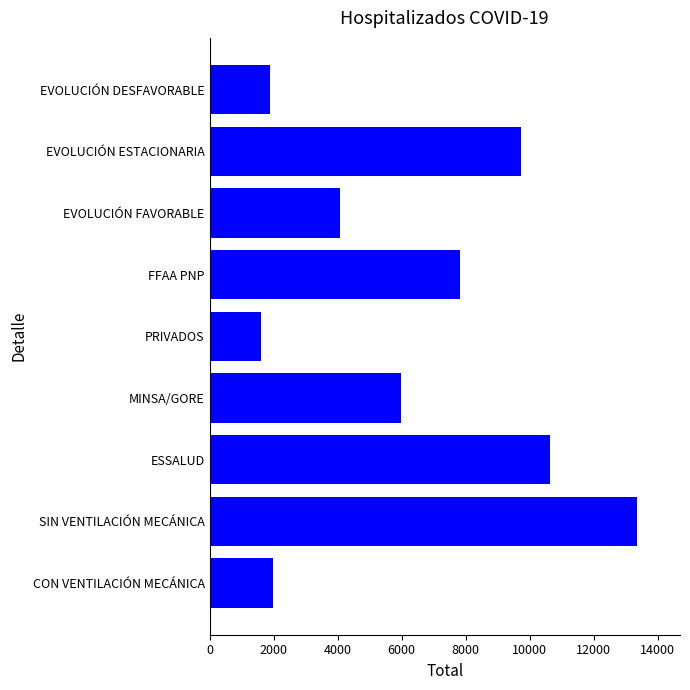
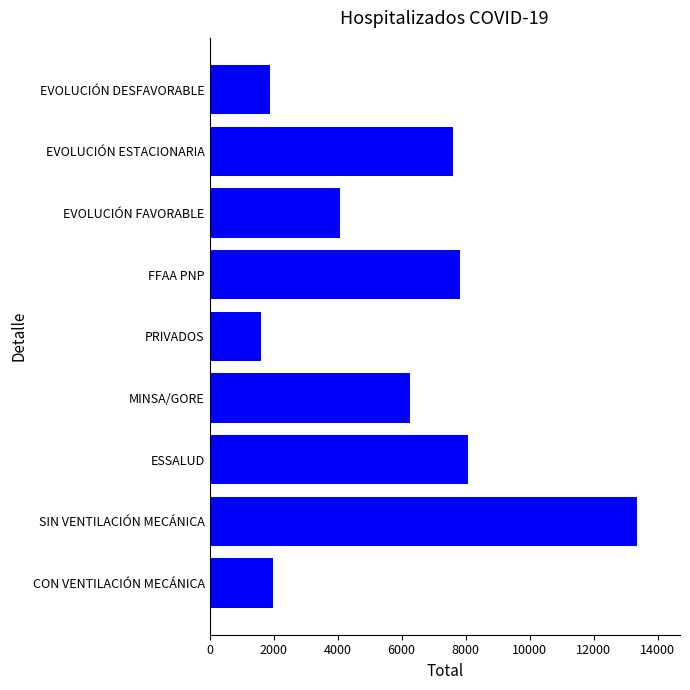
  {
    "EVOLUCIÓN DESFAVORABLE": 1900,
-   "EVOLUCIÓN ESTACIONARIA": 9700,
+   "EVOLUCIÓN ESTACIONARIA": 7600,
    "EVOLUCIÓN FAVORABLE": 4100,
    "FFAA PNP": 7800,
    "PRIVADOS": 1600,
-   "MINSA/GORE": 6000,
-   "ESSALUD": 10600,
+   "MINSA/GORE": 6300,
+   "ESSALUD": 8100,
    "SIN VENTILACIÓN MECÁNICA": 13400,
    "CON VENTILACIÓN MECÁNICA": 2000
  }
